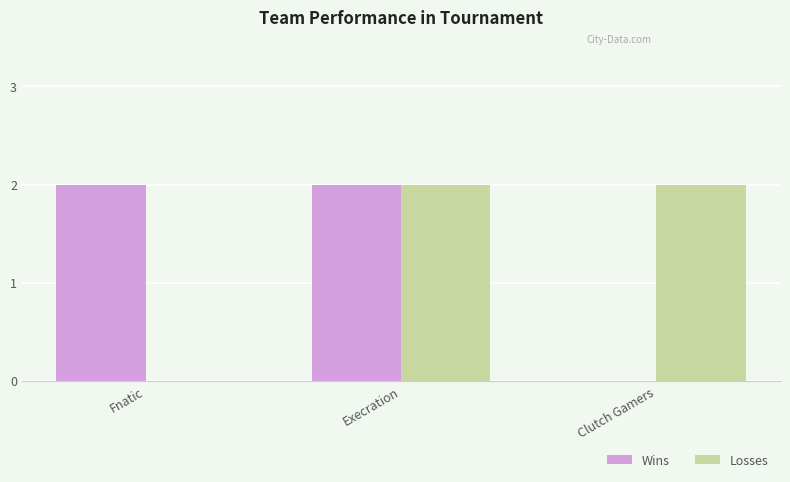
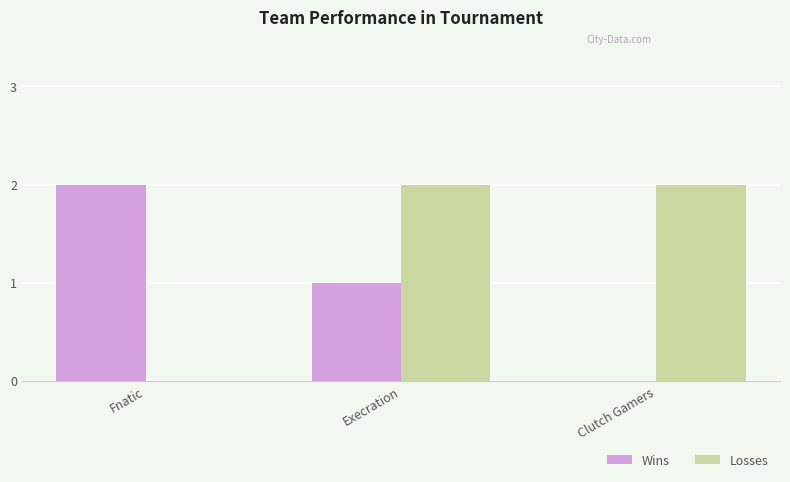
  {
    "Wins": {
      "Fnatic": 2,
-     "Execration": 2,
+     "Execration": 1,
      "Clutch Gamers": 0
    },
    "Losses": {
      "Fnatic": 0,
      "Execration": 2,
      "Clutch Gamers": 2
    }
  }
